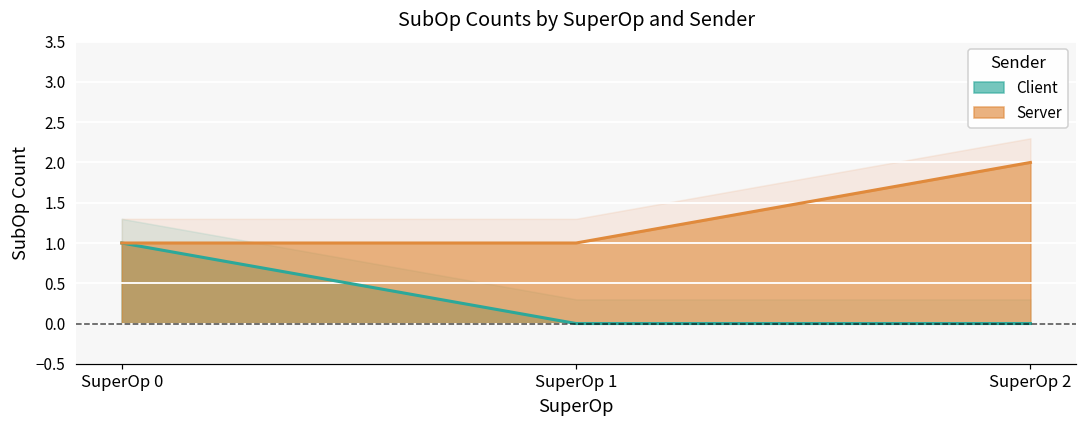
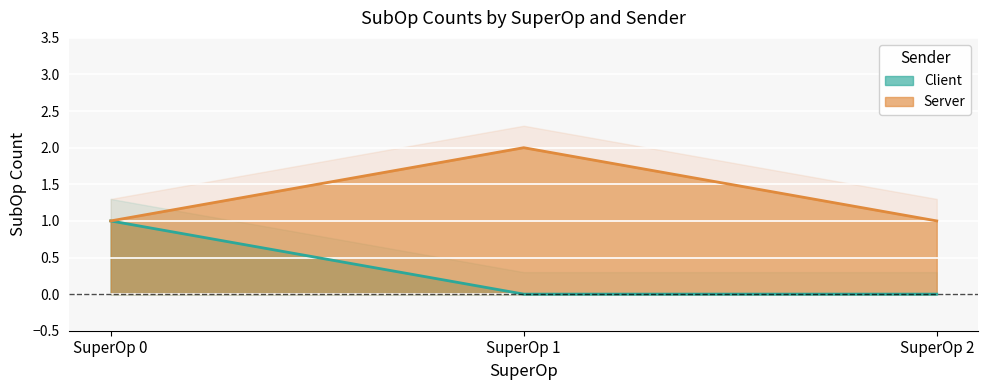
  {
    "Client": {
      "SuperOp 1": 0,
      "SuperOp 2": 0
    },
    "Server": {
-     "SuperOp 1": 1,
-     "SuperOp 2": 2
+     "SuperOp 1": 2,
+     "SuperOp 2": 1
    }
  }
